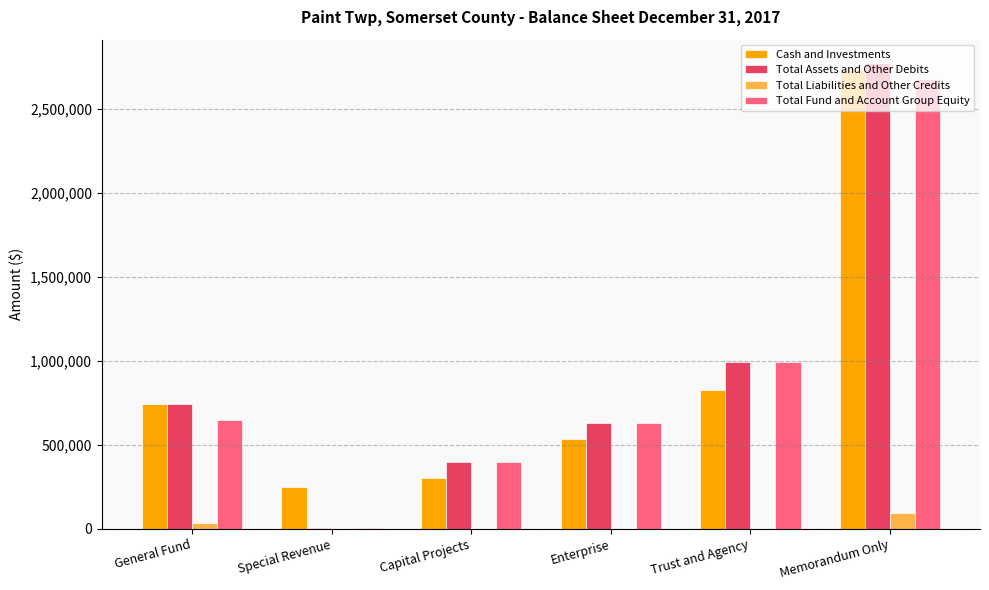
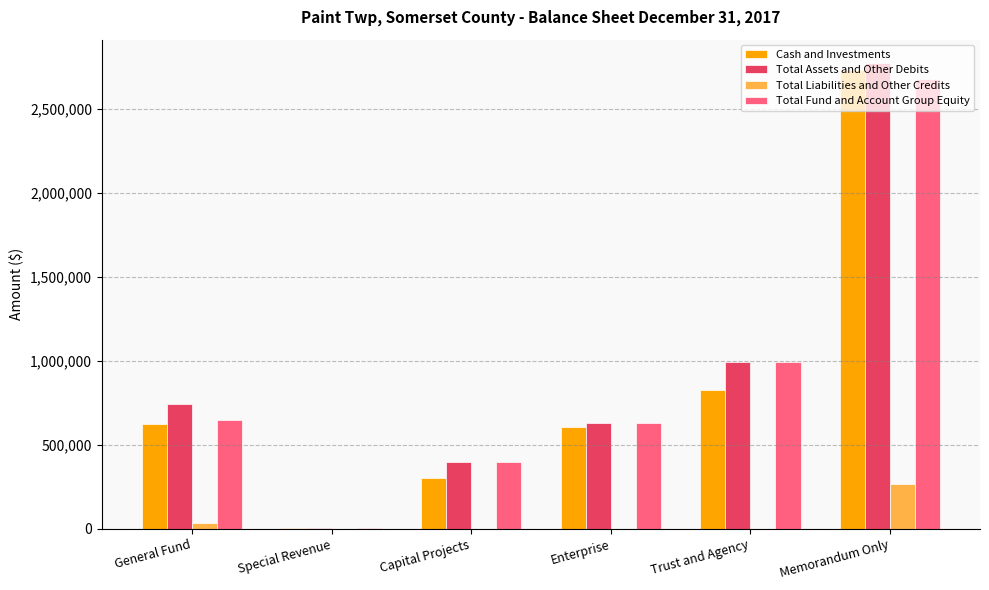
  {
    "Cash and Investments": {
-     "General Fund": "750,000",
-     "Special Revenue": "250,000",
+     "General Fund": "620,000",
+     "Special Revenue": "0",
      "Capital Projects": "300,000",
-     "Enterprise": "540,000",
+     "Enterprise": "600,000",
      "Trust and Agency": "830,000"
    },
    "Total Liabilities and Other Credits": {
      "General Fund": "40,000",
      "Special Revenue": "0",
      "Capital Projects": "0",
      "Enterprise": "0",
      "Trust and Agency": "0",
-     "Memorandum Only": "100,000"
+     "Memorandum Only": "270,000"
    }
  }
